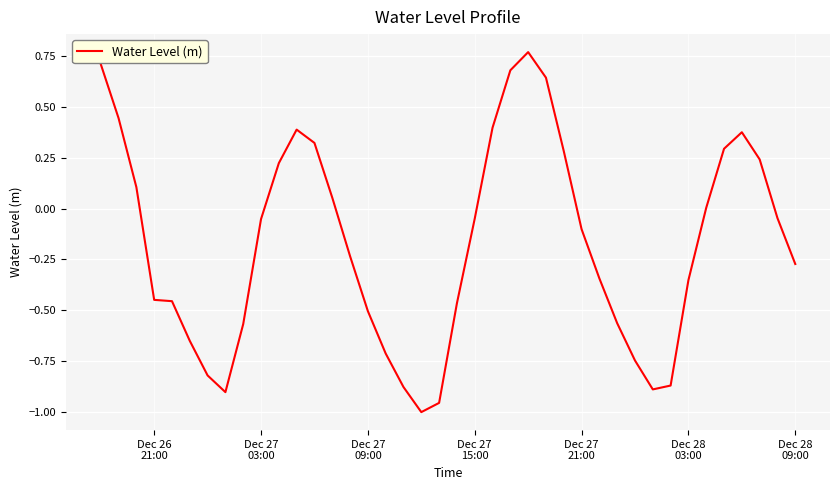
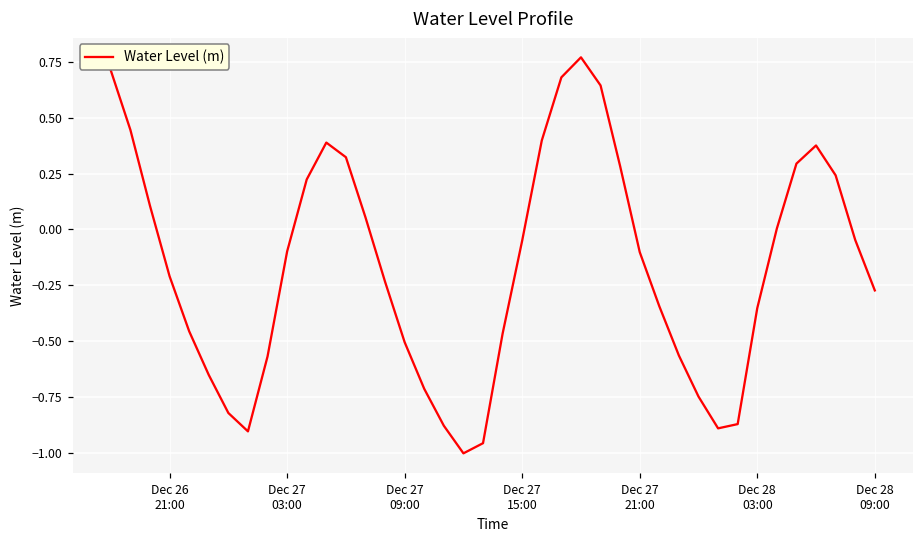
  {
-   "Dec 26 21:00": -0.45,
-   "Dec 27 03:00": -0.05,
+   "Dec 26 21:00": -0.21,
+   "Dec 27 03:00": -0.10,
    "Dec 27 09:00": -0.51,
    "Dec 27 15:00": -0.05,
    "Dec 27 21:00": -0.10,
    "Dec 28 03:00": -0.35,
    "Dec 28 09:00": -0.27
  }
